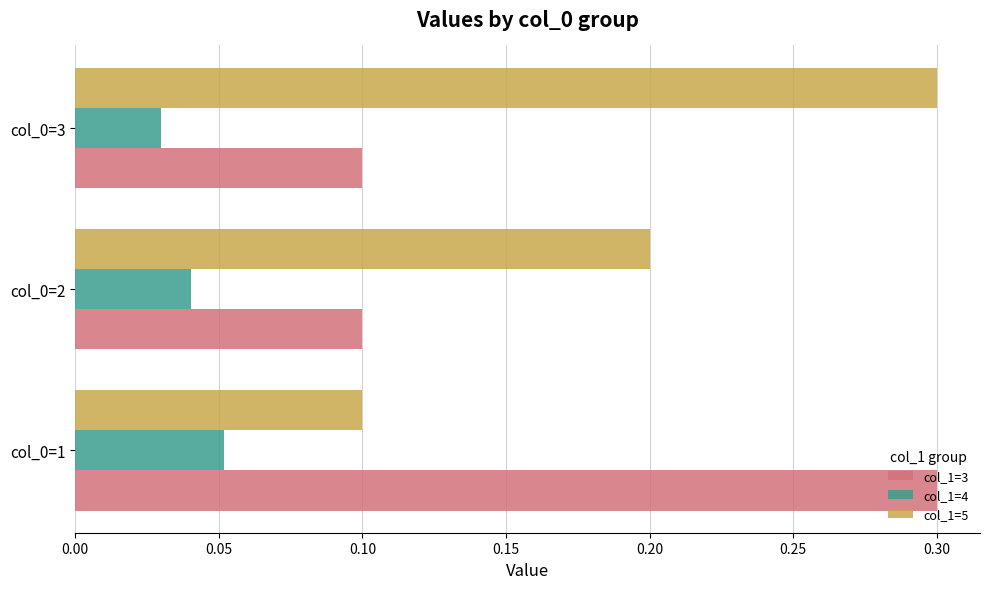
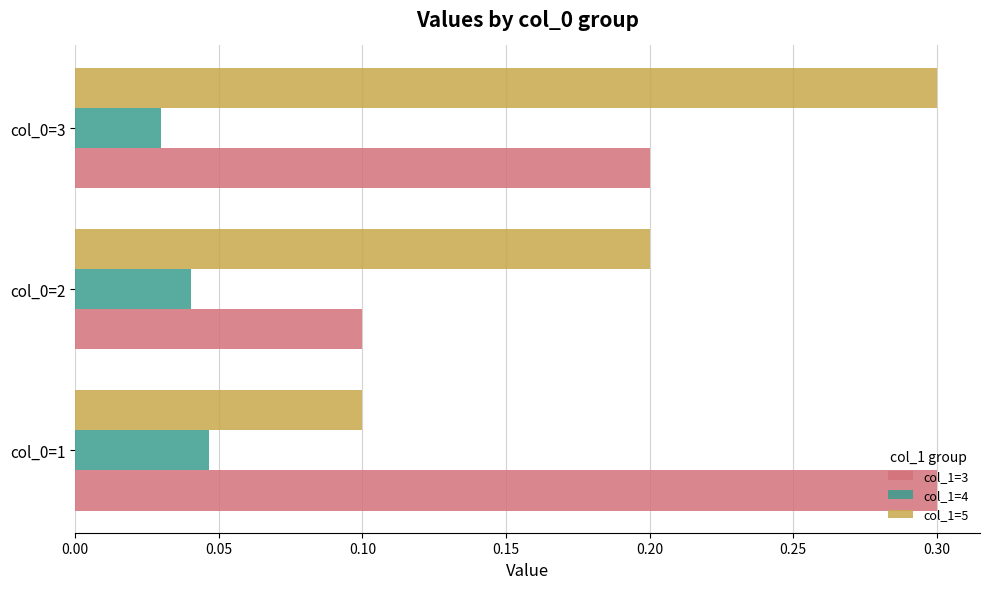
  {
    "col_1=3": {
-     "col_0=3": 0.1,
+     "col_0=3": 0.2,
      "col_0=2": 0.1,
      "col_0=1": 0.3
    },
    "col_1=4": {
      "col_0=3": 0.030,
      "col_0=2": 0.040,
-     "col_0=1": 0.052
+     "col_0=1": 0.047
    },
    "col_1=5": {
      "col_0=3": 0.300,
      "col_0=2": 0.200,
      "col_0=1": 0.100
    }
  }
